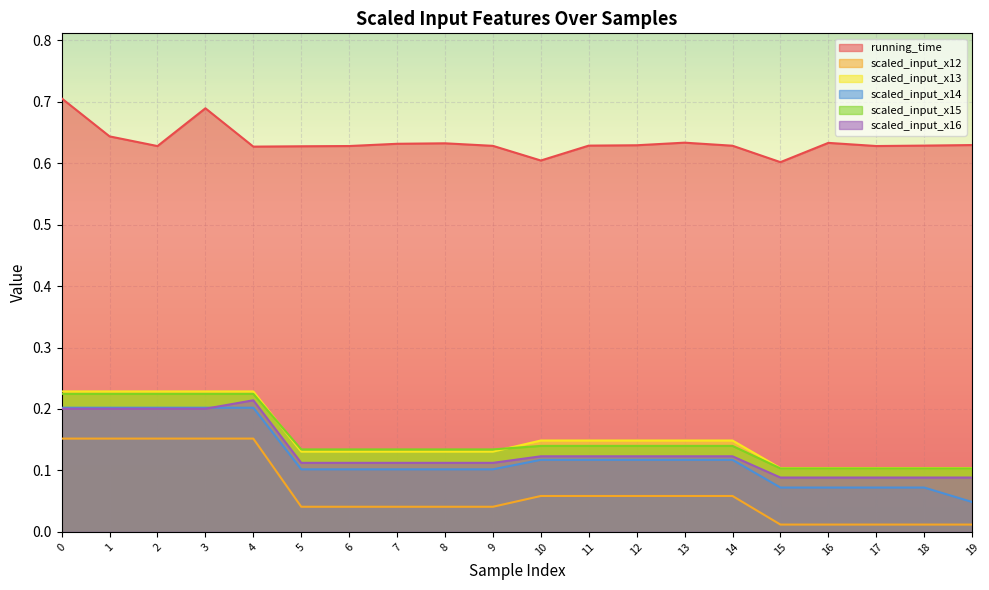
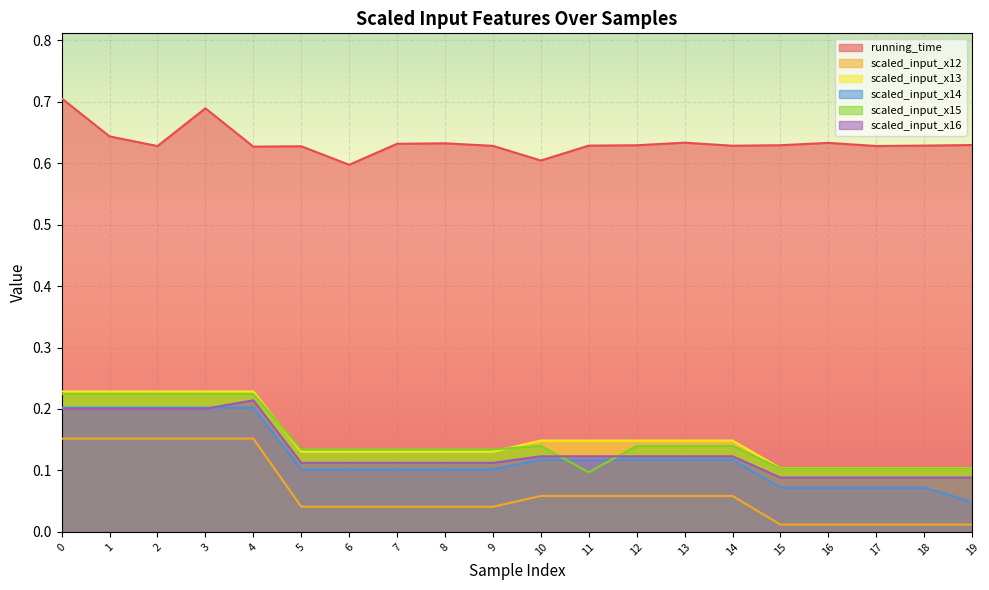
  {
    "running_time": {
      "0": 0.71,
      "1": 0.64,
      "2": 0.63,
      "3": 0.69,
      "4": 0.63,
      "5": 0.63,
-     "6": 0.63,
+     "6": 0.60,
      "7": 0.63,
      "8": 0.63,
      "9": 0.63,
      "10": 0.60,
      "11": 0.63,
      "12": 0.63,
      "13": 0.63,
      "14": 0.63,
-     "15": 0.60,
+     "15": 0.63,
      "16": 0.63,
      "17": 0.63,
      "18": 0.63,
      "19": 0.63
    },
    "scaled_input_x14": {
      "4": 0.20,
      "5": 0.10,
      "6": 0.10,
      "7": 0.10,
      "8": 0.10,
      "9": 0.10,
      "10": 0.12,
      "11": 0.12,
      "12": 0.12,
      "13": 0.12,
      "14": 0.12,
      "15": 0.07,
      "16": 0.07,
      "17": 0.07,
      "18": 0.07,
      "19": 0.05
    },
    "scaled_input_x15": {
      "10": 0.14,
-     "11": 0.14,
+     "11": 0.10,
      "12": 0.14,
      "13": 0.14,
      "14": 0.14
    },
    "scaled_input_x16": {
      "4": 0.21,
      "5": 0.11,
      "6": 0.11,
      "7": 0.11,
      "8": 0.11,
      "9": 0.11,
      "10": 0.12,
      "11": 0.12,
      "12": 0.12,
      "13": 0.12,
      "14": 0.12,
      "15": 0.09,
      "16": 0.09,
      "17": 0.09,
      "18": 0.09,
      "19": 0.09
    }
  }
